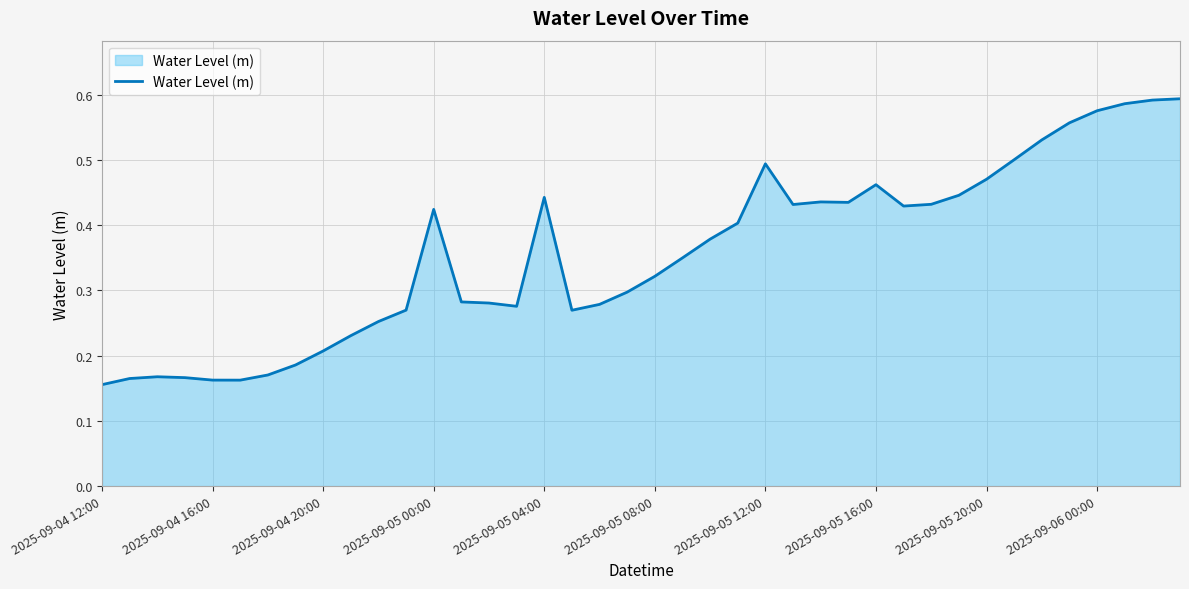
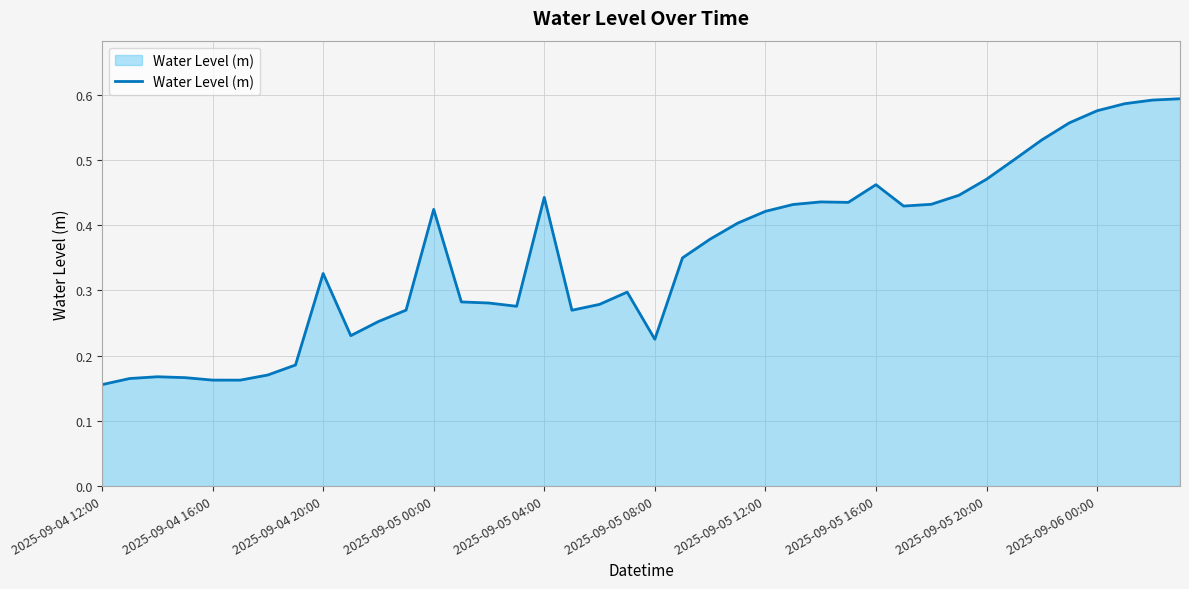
  {
    "2025-09-04 12:00": 0.16,
    "2025-09-04 16:00": 0.16,
-   "2025-09-04 20:00": 0.21,
+   "2025-09-04 20:00": 0.33,
    "2025-09-05 00:00": 0.42,
    "2025-09-05 04:00": 0.44,
-   "2025-09-05 08:00": 0.32,
-   "2025-09-05 12:00": 0.49,
+   "2025-09-05 08:00": 0.23,
+   "2025-09-05 12:00": 0.42,
    "2025-09-05 16:00": 0.46,
    "2025-09-05 20:00": 0.47,
    "2025-09-06 00:00": 0.58
  }
